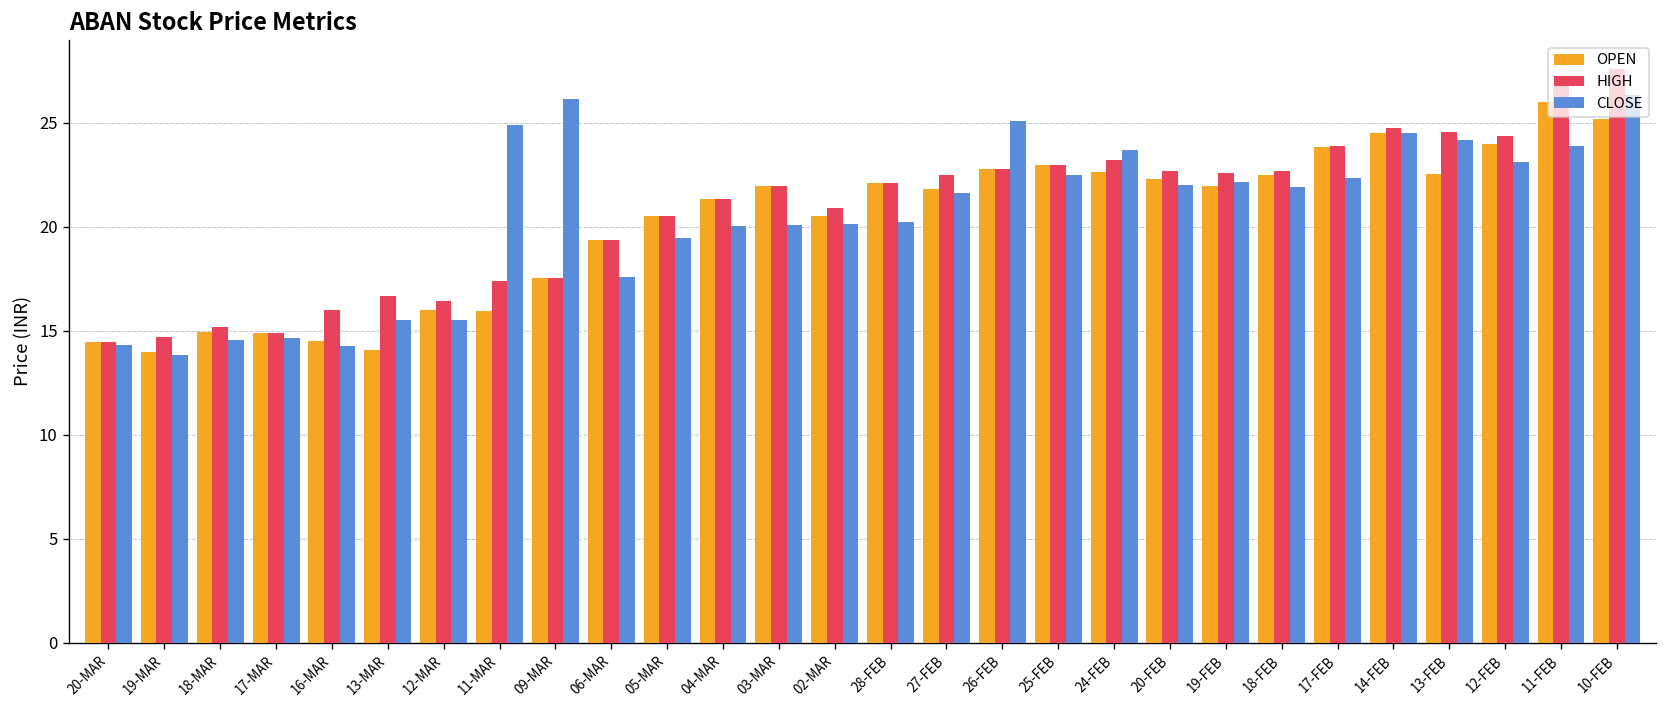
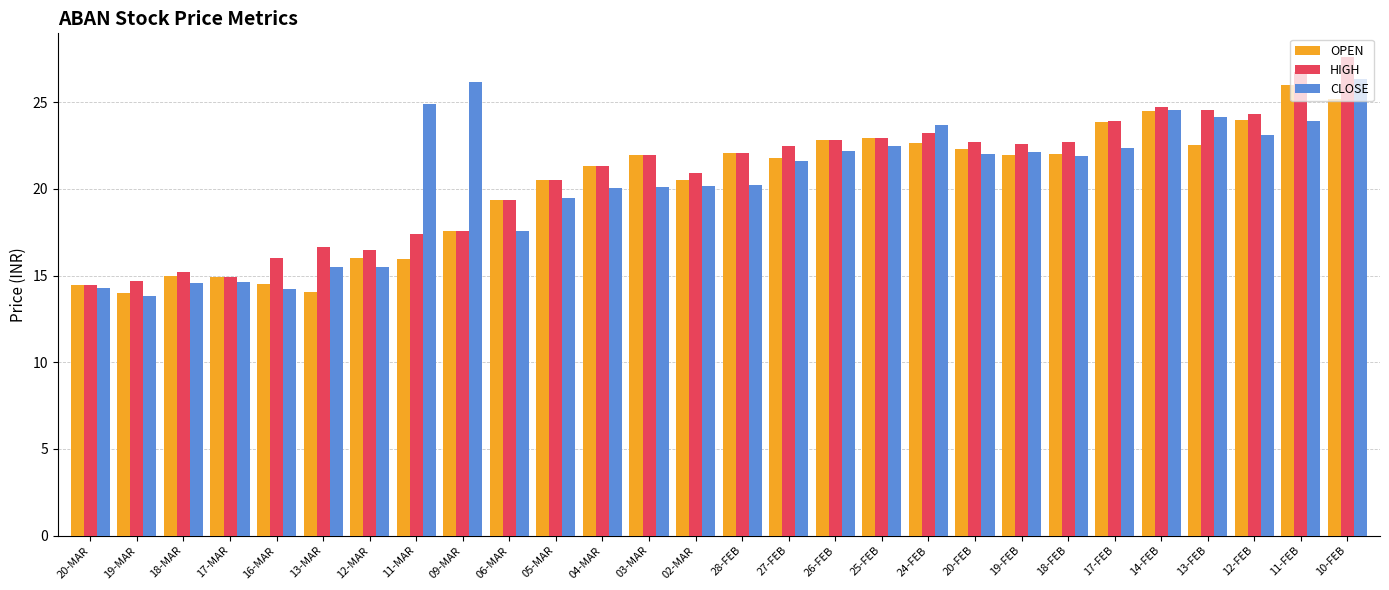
  {
    "OPEN": {
      "20-MAR": 14.5,
      "19-MAR": 14.0,
      "18-MAR": 15.0,
      "17-MAR": 14.9,
      "16-MAR": 14.5,
      "13-MAR": 14.1,
      "12-MAR": 16.0,
      "11-MAR": 16.0,
      "09-MAR": 17.6,
      "06-MAR": 19.4,
      "05-MAR": 20.5,
      "04-MAR": 21.4,
      "03-MAR": 22.0,
      "02-MAR": 20.5,
      "28-FEB": 22.1,
      "27-FEB": 21.8,
      "26-FEB": 22.8,
      "25-FEB": 23.0,
      "24-FEB": 22.7,
      "20-FEB": 22.3,
      "19-FEB": 22.0,
-     "18-FEB": 22.5,
+     "18-FEB": 22.0,
      "17-FEB": 23.9,
      "14-FEB": 24.5,
      "13-FEB": 22.6,
      "12-FEB": 24.0,
      "11-FEB": 26.0
    },
    "HIGH": {
      "20-MAR": 14.5,
      "19-MAR": 14.7,
      "18-MAR": 15.2,
      "17-MAR": 14.9,
      "16-MAR": 16.0,
      "13-MAR": 16.7,
      "12-MAR": 16.5,
      "11-MAR": 17.4,
      "09-MAR": 17.6,
      "06-MAR": 19.4,
      "05-MAR": 20.5,
      "04-MAR": 21.4,
      "03-MAR": 22.0,
      "02-MAR": 20.9,
      "28-FEB": 22.1,
      "27-FEB": 22.5,
      "26-FEB": 22.8,
      "25-FEB": 23.0,
      "24-FEB": 23.2,
      "20-FEB": 22.7,
      "19-FEB": 22.6,
      "18-FEB": 22.7,
      "17-FEB": 23.9,
      "14-FEB": 24.8,
      "13-FEB": 24.6,
      "12-FEB": 24.4
    },
    "CLOSE": {
      "20-MAR": 14.3,
      "19-MAR": 13.9,
      "18-MAR": 14.6,
      "17-MAR": 14.7,
      "16-MAR": 14.3,
      "13-MAR": 15.5,
      "12-MAR": 15.5,
      "11-MAR": 24.9,
      "09-MAR": 26.2,
      "06-MAR": 17.6,
      "05-MAR": 19.5,
      "04-MAR": 20.1,
      "03-MAR": 20.1,
      "02-MAR": 20.2,
      "28-FEB": 20.3,
      "27-FEB": 21.6,
-     "26-FEB": 25.1,
+     "26-FEB": 22.2,
      "25-FEB": 22.5,
      "24-FEB": 23.7,
      "20-FEB": 22.0,
      "19-FEB": 22.2,
      "18-FEB": 21.9,
      "17-FEB": 22.4,
      "14-FEB": 24.5,
      "13-FEB": 24.2,
      "12-FEB": 23.1,
      "11-FEB": 23.9
    }
  }
